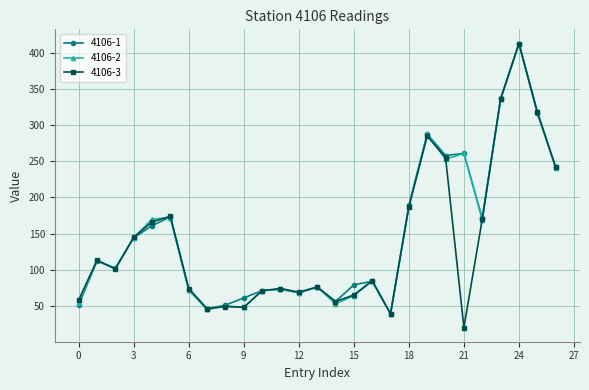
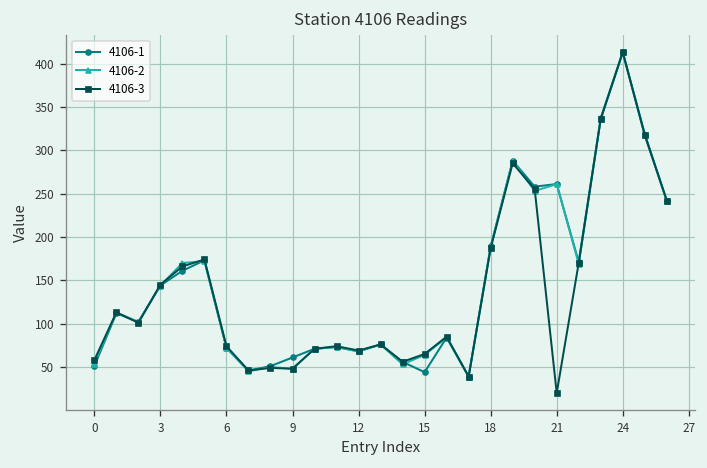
  {
    "4106-1": {
      "9": 60,
-     "15": 80
+     "15": 40
    },
    "4106-3": {
      "0": 60,
      "21": 20
    }
  }
